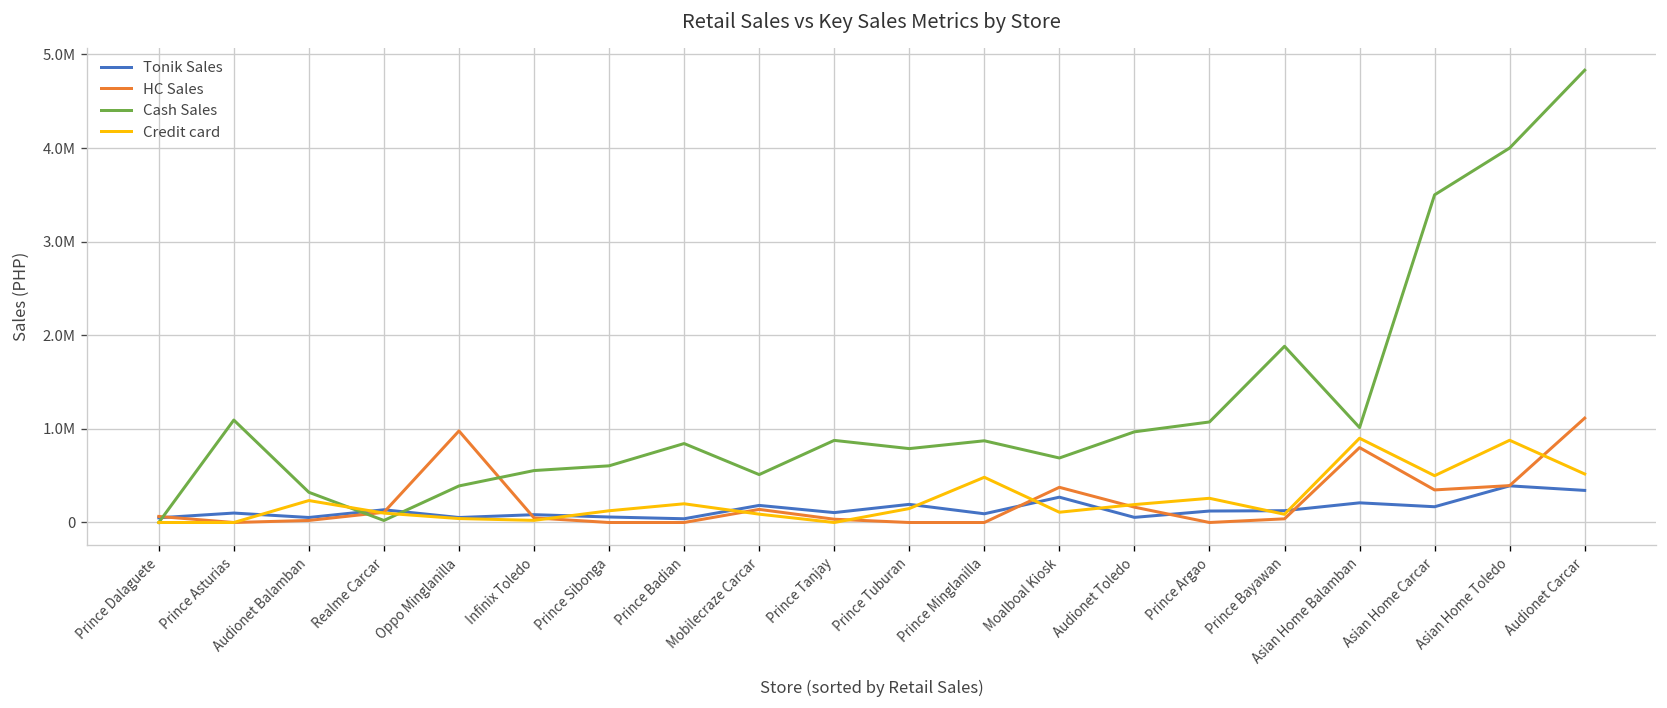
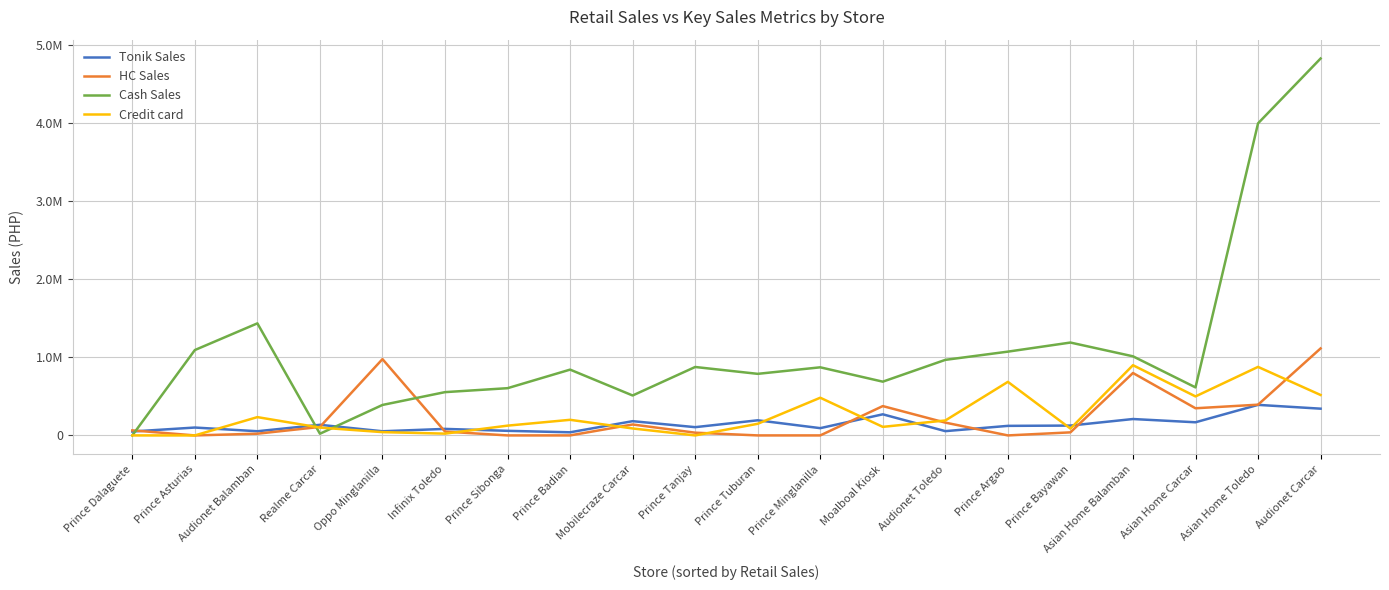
  {
    "Tonik Sales": {
      "Prince Asturias": 100000,
      "Infinix Toledo": 100000,
      "Prince Sibonga": 100000,
      "Prince Badian": 0,
      "Mobilecraze Carcar": 200000,
      "Prince Tanjay": 100000,
      "Prince Tuburan": 200000,
      "Prince Minglanilla": 100000,
      "Moalboal Kiosk": 300000,
      "Audionet Toledo": 100000,
      "Prince Argao": 100000,
      "Prince Bayawan": 100000,
      "Asian Home Balamban": 200000,
      "Asian Home Carcar": 200000,
      "Audionet Carcar": 300000
    },
    "HC Sales": {
      "Oppo Minglanilla": 1000000,
      "Prince Sibonga": 0,
      "Prince Badian": 0,
      "Mobilecraze Carcar": 100000,
      "Prince Tanjay": 0,
      "Prince Tuburan": 0,
      "Prince Minglanilla": 0,
      "Moalboal Kiosk": 400000,
      "Prince Argao": 0,
      "Prince Bayawan": 0,
      "Asian Home Balamban": 800000,
      "Asian Home Carcar": 300000,
      "Audionet Carcar": 1100000
    },
    "Cash Sales": {
      "Prince Asturias": 1100000,
-     "Audionet Balamban": 300000,
+     "Audionet Balamban": 1400000,
      "Realme Carcar": 0,
      "Oppo Minglanilla": 400000,
      "Infinix Toledo": 600000,
      "Prince Sibonga": 600000,
      "Prince Badian": 800000,
      "Mobilecraze Carcar": 500000,
      "Prince Tanjay": 900000,
      "Prince Tuburan": 800000,
      "Prince Minglanilla": 900000,
      "Moalboal Kiosk": 700000,
      "Audionet Toledo": 1000000,
      "Prince Argao": 1100000,
-     "Prince Bayawan": 1900000,
+     "Prince Bayawan": 1200000,
      "Asian Home Balamban": 1000000,
-     "Asian Home Carcar": 3500000,
+     "Asian Home Carcar": 600000,
      "Asian Home Toledo": 4000000,
      "Audionet Carcar": 4800000
    },
    "Credit card": {
      "Audionet Balamban": 200000,
      "Prince Sibonga": 100000,
      "Prince Badian": 200000,
      "Mobilecraze Carcar": 100000,
      "Prince Tanjay": 0,
      "Prince Tuburan": 100000,
      "Prince Minglanilla": 500000,
      "Moalboal Kiosk": 100000,
-     "Prince Argao": 300000,
+     "Prince Argao": 700000,
      "Prince Bayawan": 100000,
      "Asian Home Balamban": 900000,
      "Asian Home Carcar": 500000,
      "Asian Home Toledo": 900000,
      "Audionet Carcar": 500000
    }
  }
